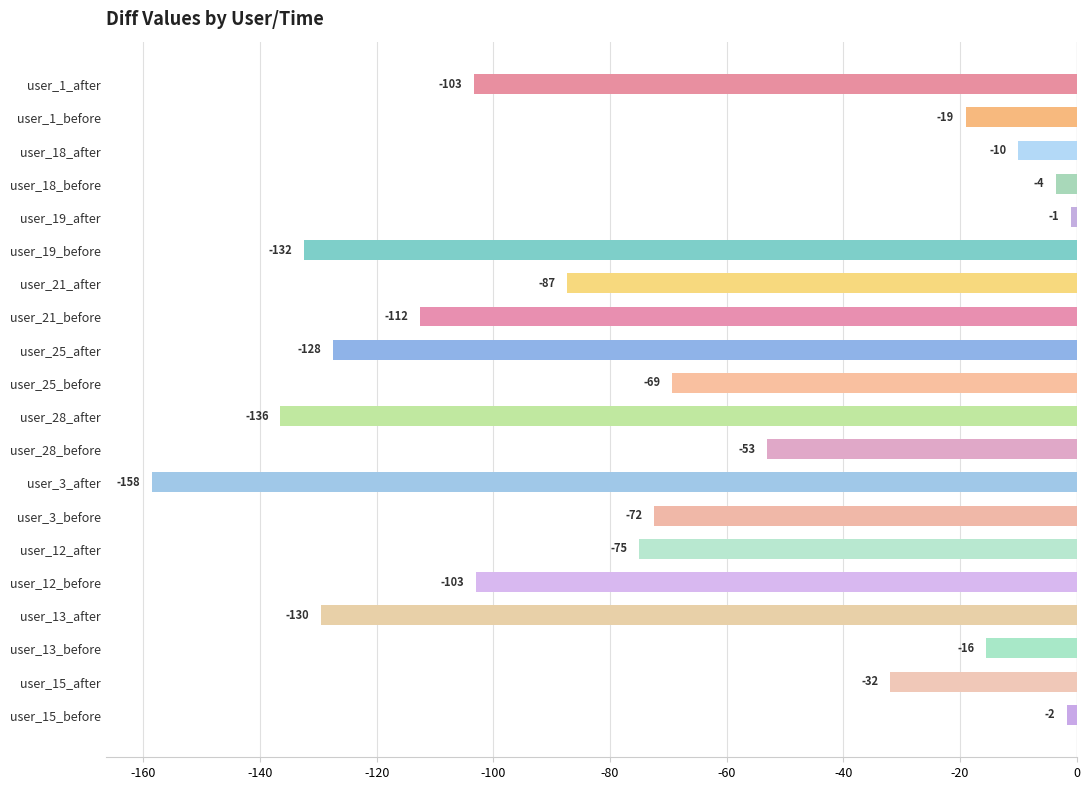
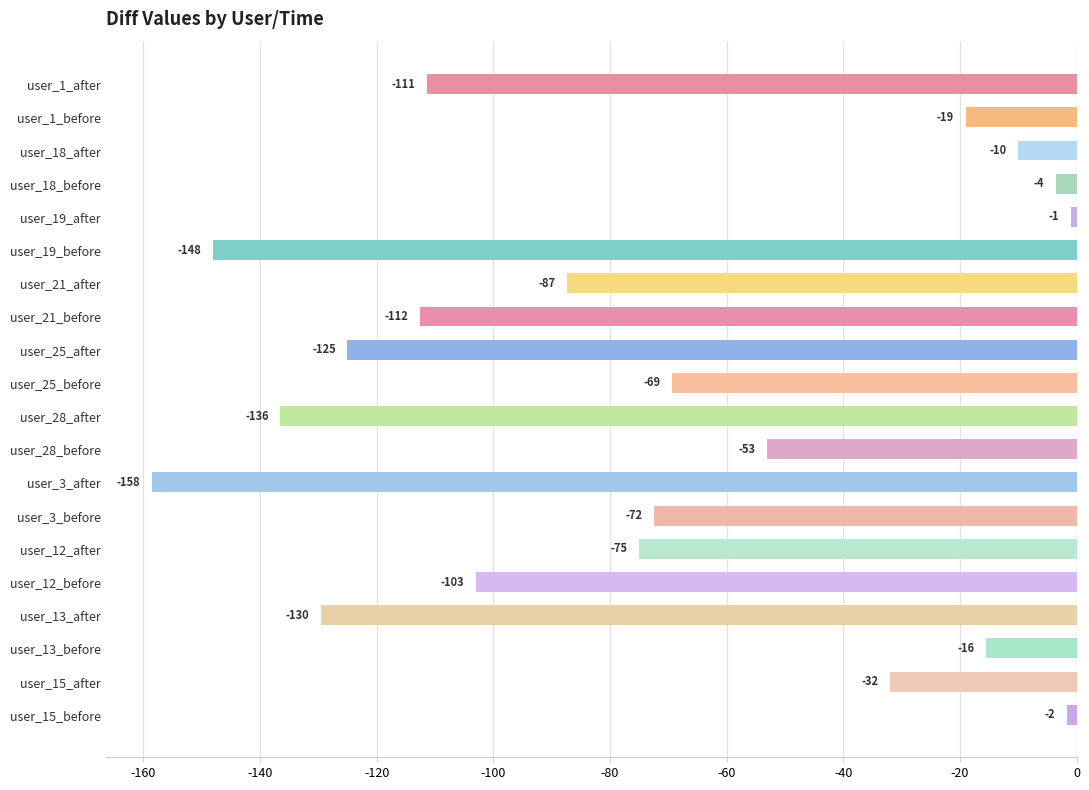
  {
-   "user_1_after": -103,
+   "user_1_after": -111,
    "user_1_before": -19,
    "user_18_after": -10,
    "user_18_before": -4,
    "user_19_after": -1,
-   "user_19_before": -132,
+   "user_19_before": -148,
    "user_21_after": -87,
    "user_21_before": -112,
-   "user_25_after": -128,
+   "user_25_after": -125,
    "user_25_before": -69,
    "user_28_after": -136,
    "user_28_before": -53,
    "user_3_after": -158,
    "user_3_before": -72,
    "user_12_after": -75,
    "user_12_before": -103,
    "user_13_after": -130,
    "user_13_before": -16,
    "user_15_after": -32,
    "user_15_before": -2
  }
